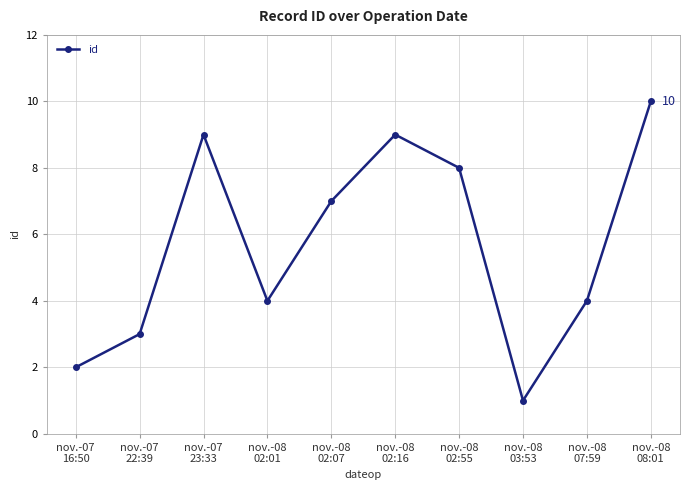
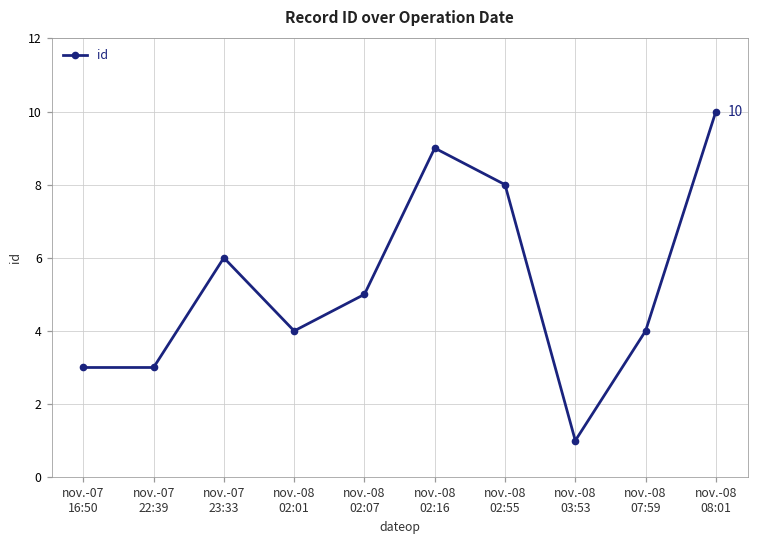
  {
-   "nov.-07 16:50": 2,
+   "nov.-07 16:50": 3,
    "nov.-07 22:39": 3,
-   "nov.-07 23:33": 9,
+   "nov.-07 23:33": 6,
    "nov.-08 02:01": 4,
-   "nov.-08 02:07": 7,
+   "nov.-08 02:07": 5,
    "nov.-08 02:16": 9,
    "nov.-08 02:55": 8,
    "nov.-08 03:53": 1,
    "nov.-08 07:59": 4
  }
